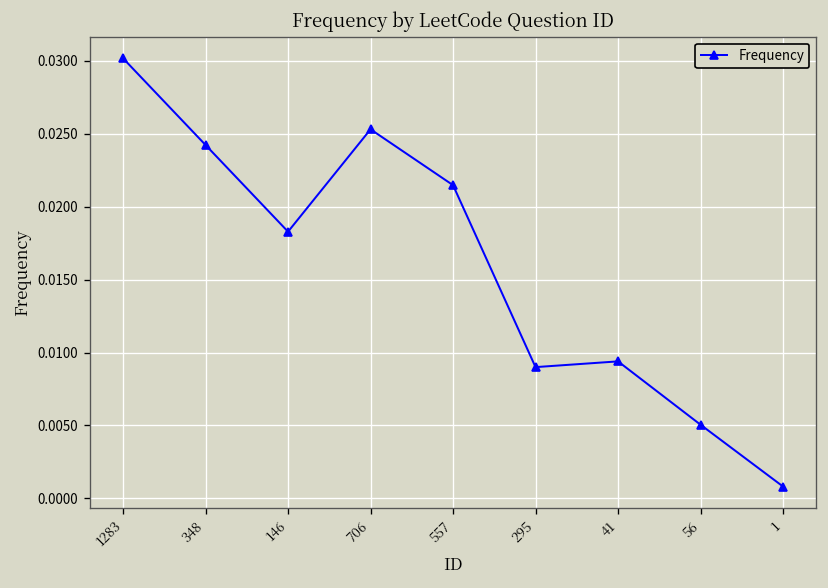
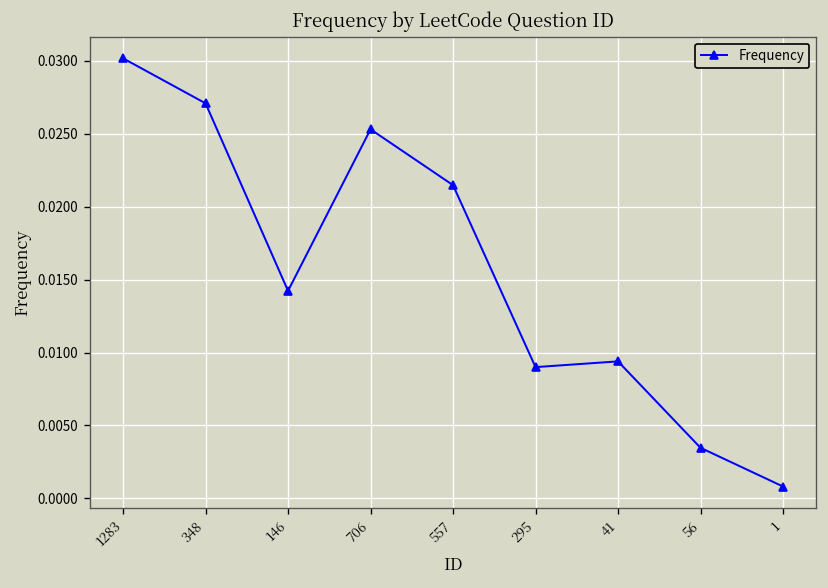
  {
    "1283": 0.0302,
-   "348": 0.0242,
-   "146": 0.0183,
+   "348": 0.0271,
+   "146": 0.0142,
    "706": 0.0253,
    "557": 0.0215,
    "295": 0.0090,
    "41": 0.0094,
-   "56": 0.0051,
+   "56": 0.0035,
    "1": 0.0008
  }
